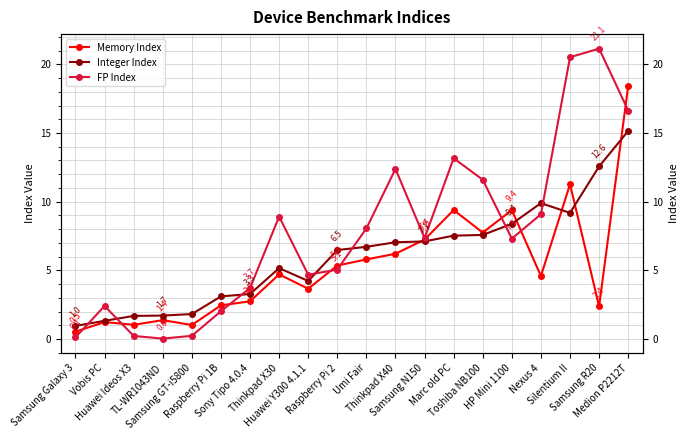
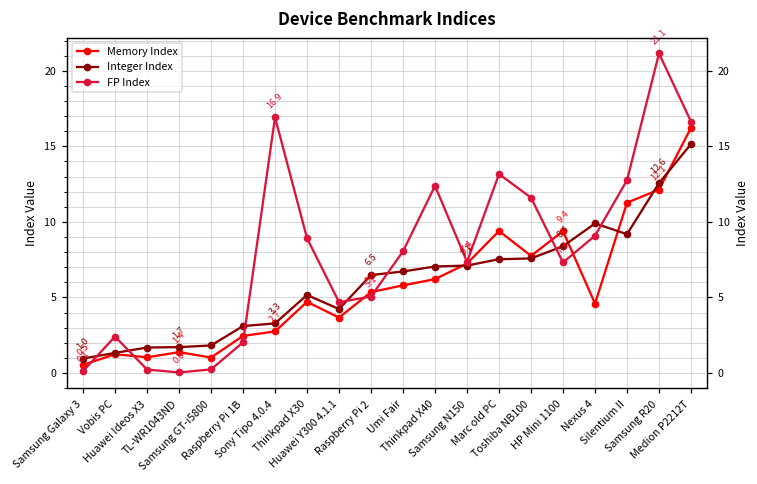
  {
    "Memory Index": {
      "HP Mini 1100": 9.4,
-     "Samsung R20": 2.4,
-     "Medion P2212T": 18.4
+     "Samsung R20": 12.1,
+     "Medion P2212T": 16.2
    },
    "Integer Index": {
      "Raspberry Pi 2": 6.5,
      "Samsung R20": 12.6
    },
    "FP Index": {
-     "Sony Tipo 4.0.4": 3.7,
-     "Silentium II": 20.5,
+     "Sony Tipo 4.0.4": 16.9,
+     "Silentium II": 12.8,
      "Samsung R20": 21.1
    }
  }
